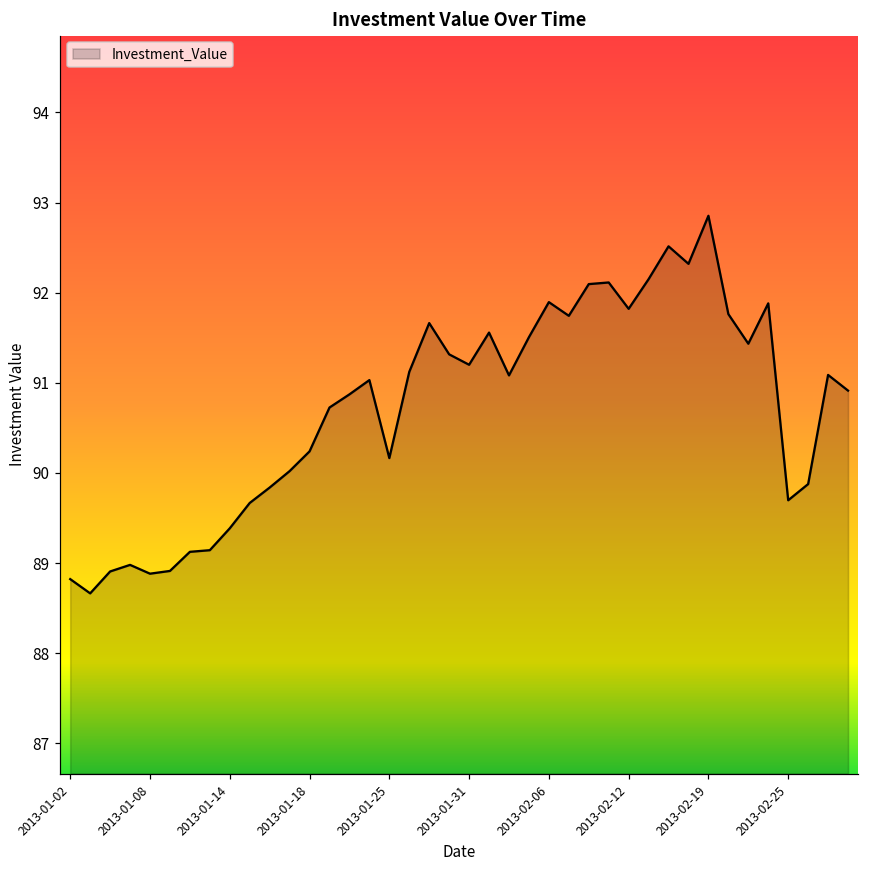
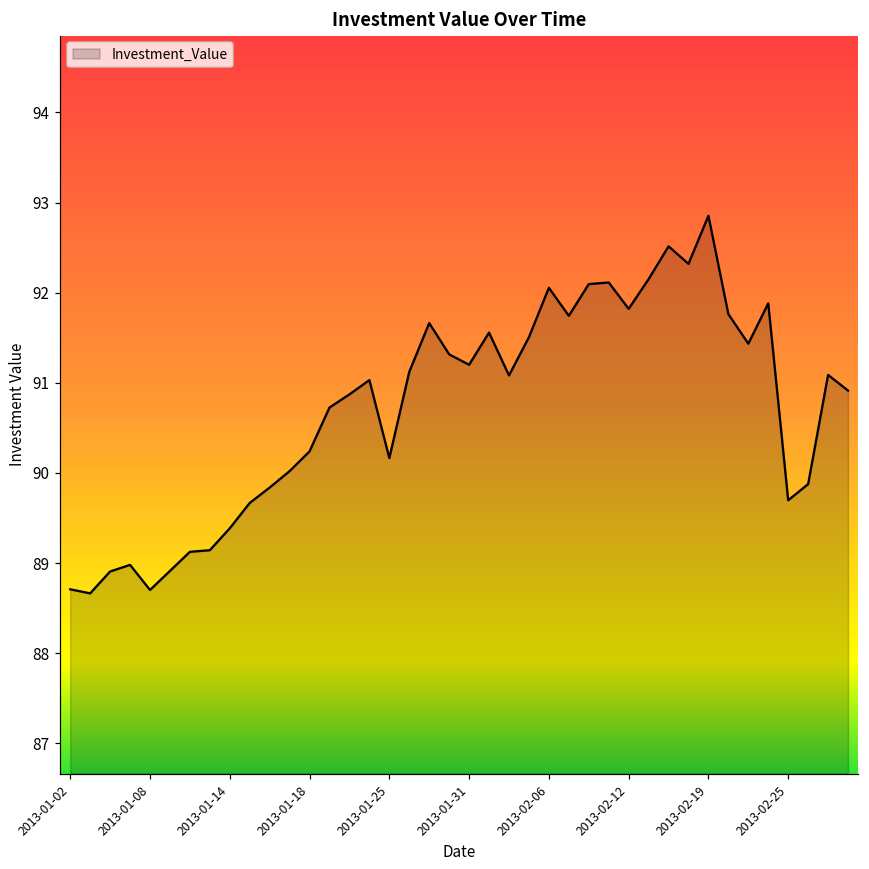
  {
-   "2013-01-02": 88.8,
-   "2013-01-08": 88.9,
+   "2013-01-02": 88.7,
+   "2013-01-08": 88.7,
    "2013-01-14": 89.4,
    "2013-01-18": 90.2,
    "2013-01-25": 90.2,
    "2013-01-31": 91.2,
-   "2013-02-06": 91.9,
+   "2013-02-06": 92.1,
    "2013-02-12": 91.8,
    "2013-02-19": 92.9,
    "2013-02-25": 89.7
  }
